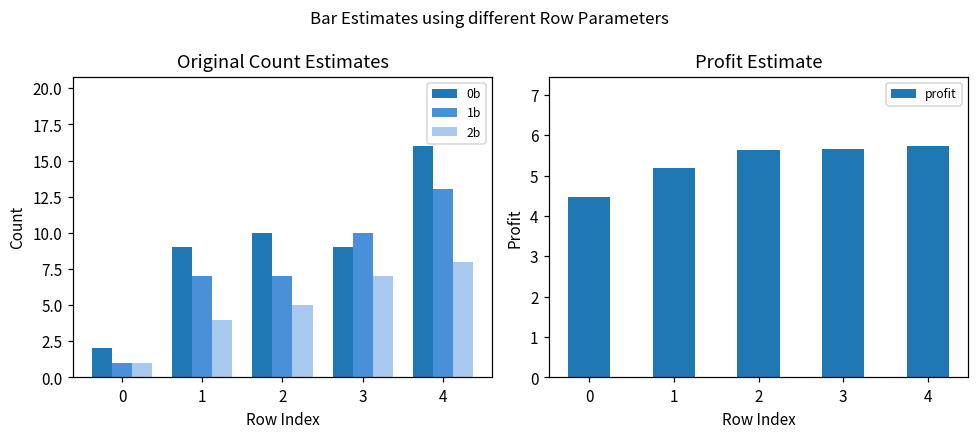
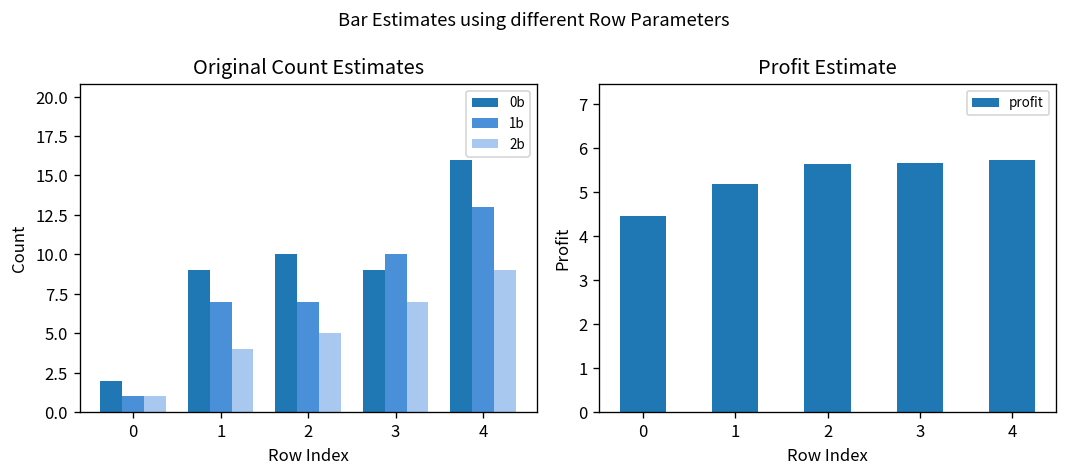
  {
    "Original Count Estimates": {
      "0b": {
        "0": 2,
        "1": 9,
        "2": 10,
        "3": 9,
        "4": 16
      },
      "1b": {
        "0": 1,
        "1": 7,
        "2": 7,
        "3": 10,
        "4": 13
      },
      "2b": {
        "0": 1,
        "1": 4,
        "2": 5,
        "3": 7,
-       "4": 8
+       "4": 9
      }
    },
    "Profit Estimate": {
      "0": 4.5,
      "1": 5.2,
      "2": 5.6,
      "3": 5.6,
      "4": 5.7
    }
  }
